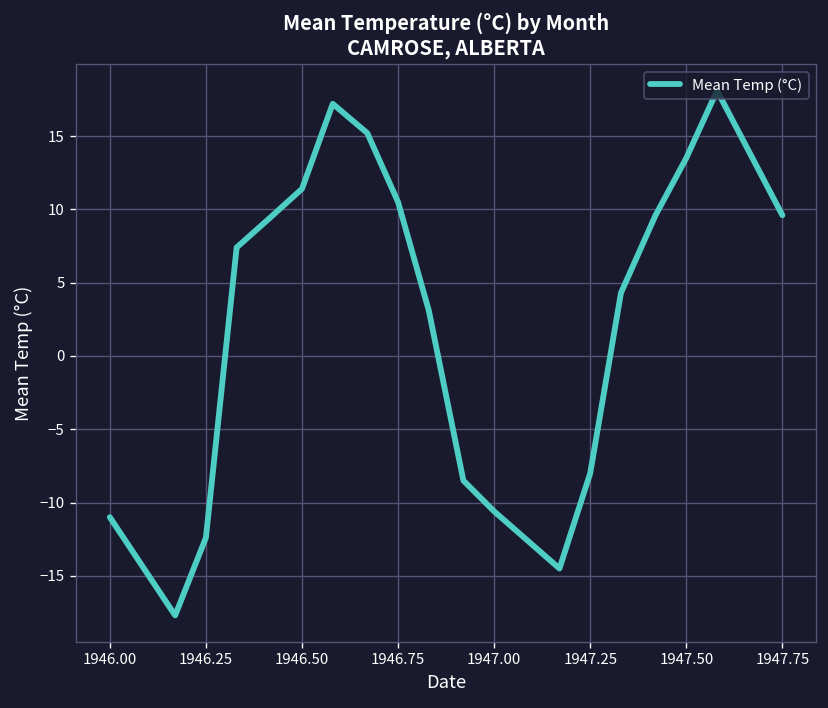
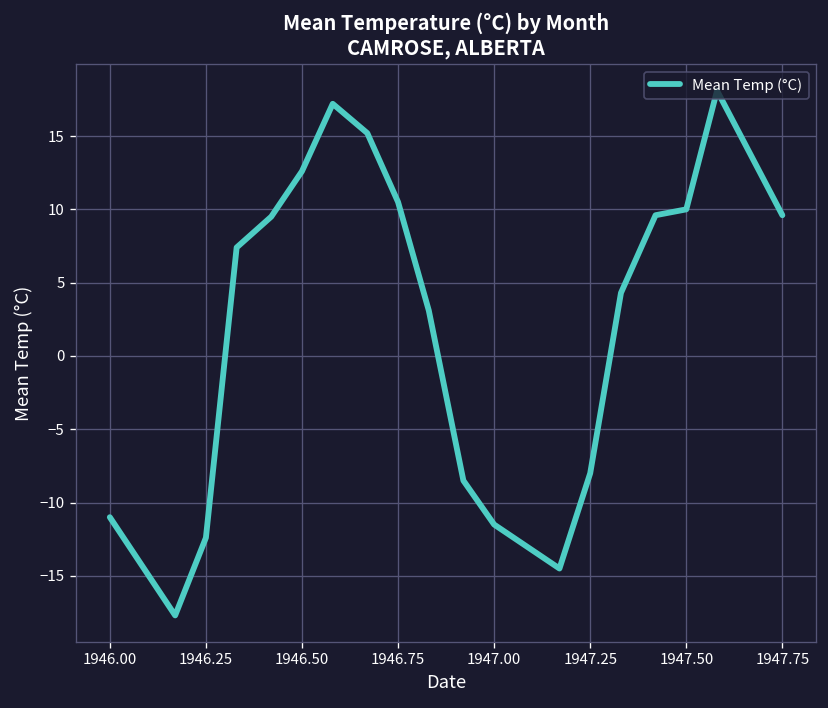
  {
    "1946.00": -11.0,
    "1946.25": -12.4,
-   "1946.50": 11.4,
+   "1946.50": 12.6,
    "1946.75": 10.5,
-   "1947.00": -10.6,
+   "1947.00": -11.5,
    "1947.25": -8.0,
-   "1947.50": 13.5,
+   "1947.50": 10.0,
    "1947.75": 9.6
  }
